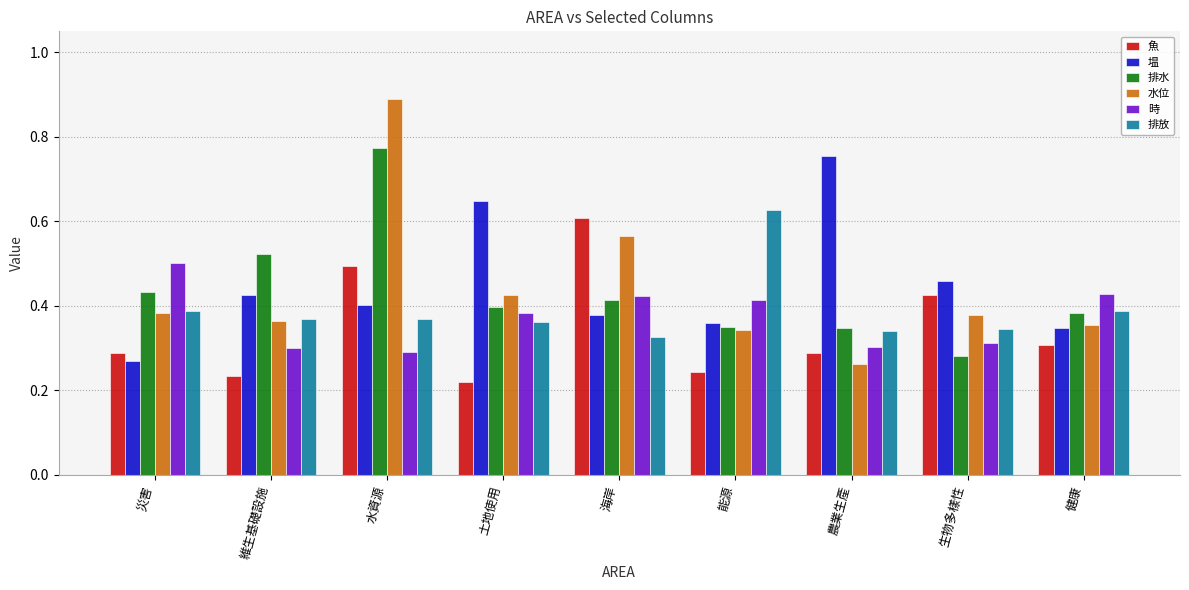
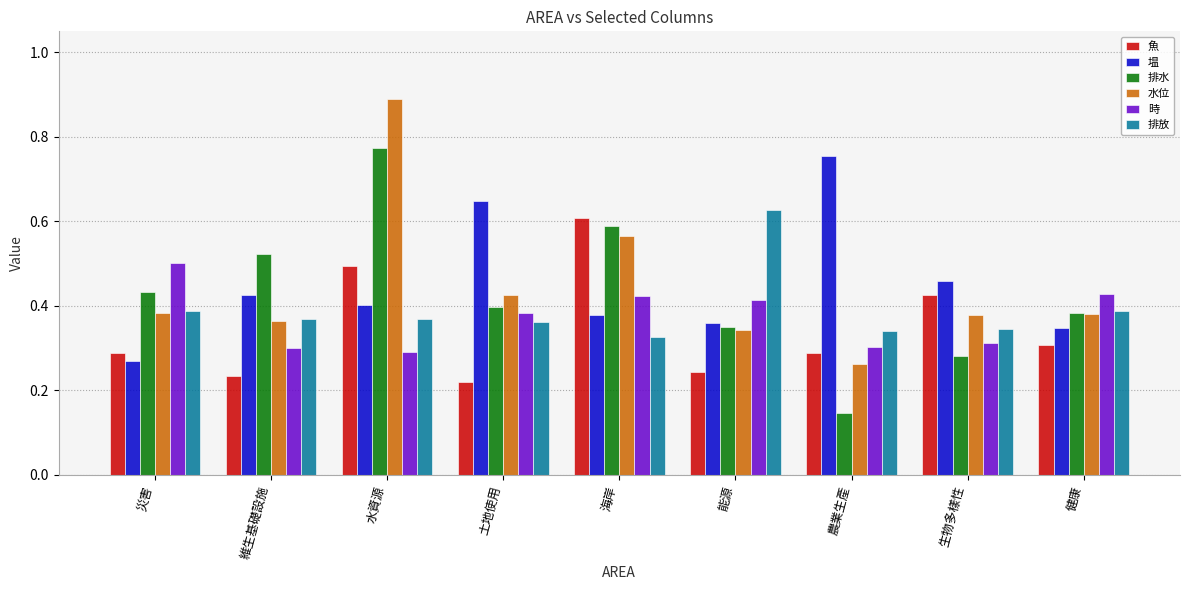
  {
    "魚": {
      "災害": 0.29,
      "維生基礎設施": 0.23,
      "水資源": 0.49,
      "土地使用": 0.22,
      "海岸": 0.61,
      "能源": 0.24,
      "農業生產": 0.29,
      "生物多樣性": 0.43,
      "健康": 0.31
    },
    "塭": {
      "災害": 0.27,
      "維生基礎設施": 0.42,
      "水資源": 0.40,
      "土地使用": 0.65,
      "海岸": 0.38,
      "能源": 0.36,
      "農業生產": 0.75,
      "生物多樣性": 0.46,
      "健康": 0.35
    },
    "排水": {
      "災害": 0.43,
      "維生基礎設施": 0.52,
      "水資源": 0.77,
      "土地使用": 0.40,
-     "海岸": 0.41,
+     "海岸": 0.59,
      "能源": 0.35,
-     "農業生產": 0.35,
+     "農業生產": 0.15,
      "生物多樣性": 0.28,
      "健康": 0.38
    },
    "水位": {
      "災害": 0.38,
      "維生基礎設施": 0.37,
      "水資源": 0.89,
      "土地使用": 0.43,
      "海岸": 0.57,
      "能源": 0.34,
      "農業生產": 0.26,
      "生物多樣性": 0.38,
-     "健康": 0.36
+     "健康": 0.38
    },
    "時": {
      "災害": 0.50,
      "維生基礎設施": 0.30,
      "水資源": 0.29,
      "土地使用": 0.38,
      "海岸": 0.42,
      "能源": 0.41,
      "農業生產": 0.30,
      "生物多樣性": 0.31,
      "健康": 0.43
    },
    "排放": {
      "災害": 0.39,
      "維生基礎設施": 0.37,
      "水資源": 0.37,
      "土地使用": 0.36,
      "海岸": 0.33,
      "能源": 0.63,
      "農業生產": 0.34,
      "生物多樣性": 0.35,
      "健康": 0.39
    }
  }
